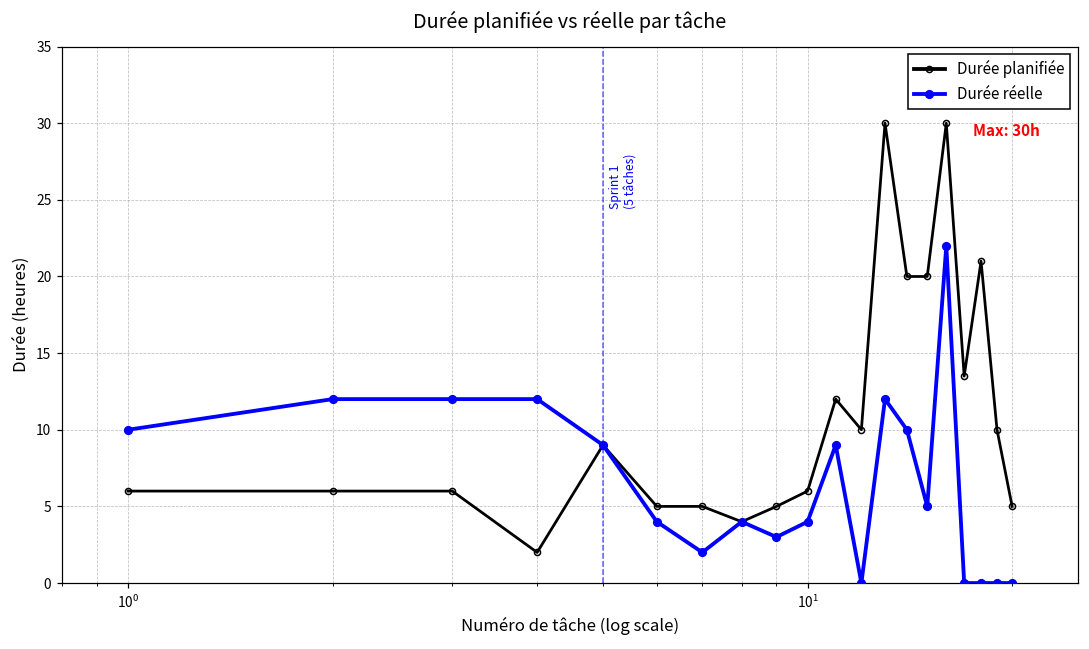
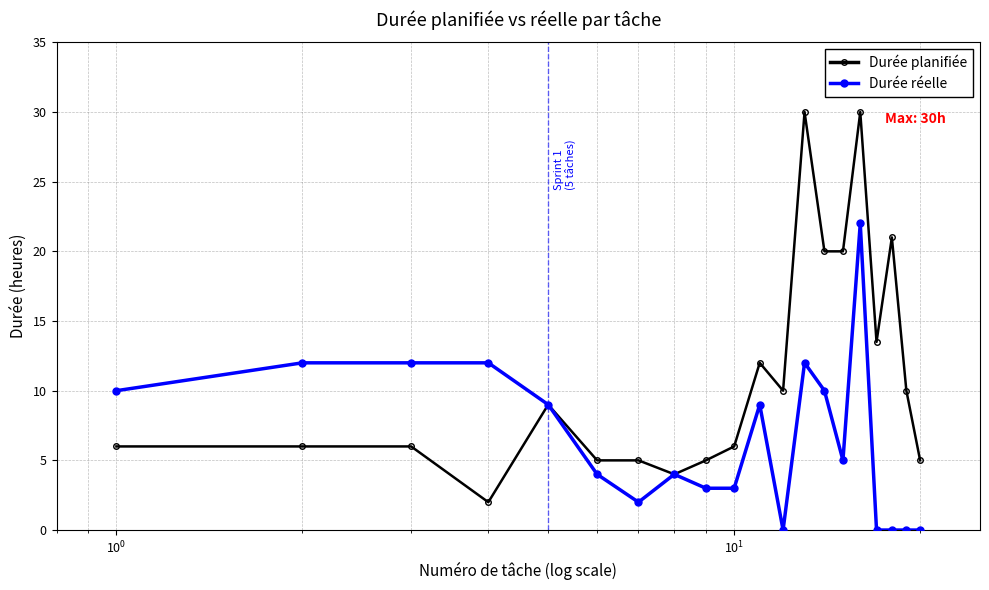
  {
    "Durée planifiée": {
      "10^0": 6,
      "10^1": 6
    },
    "Durée réelle": {
      "10^0": 10,
-     "10^1": 4
+     "10^1": 3
    }
  }
